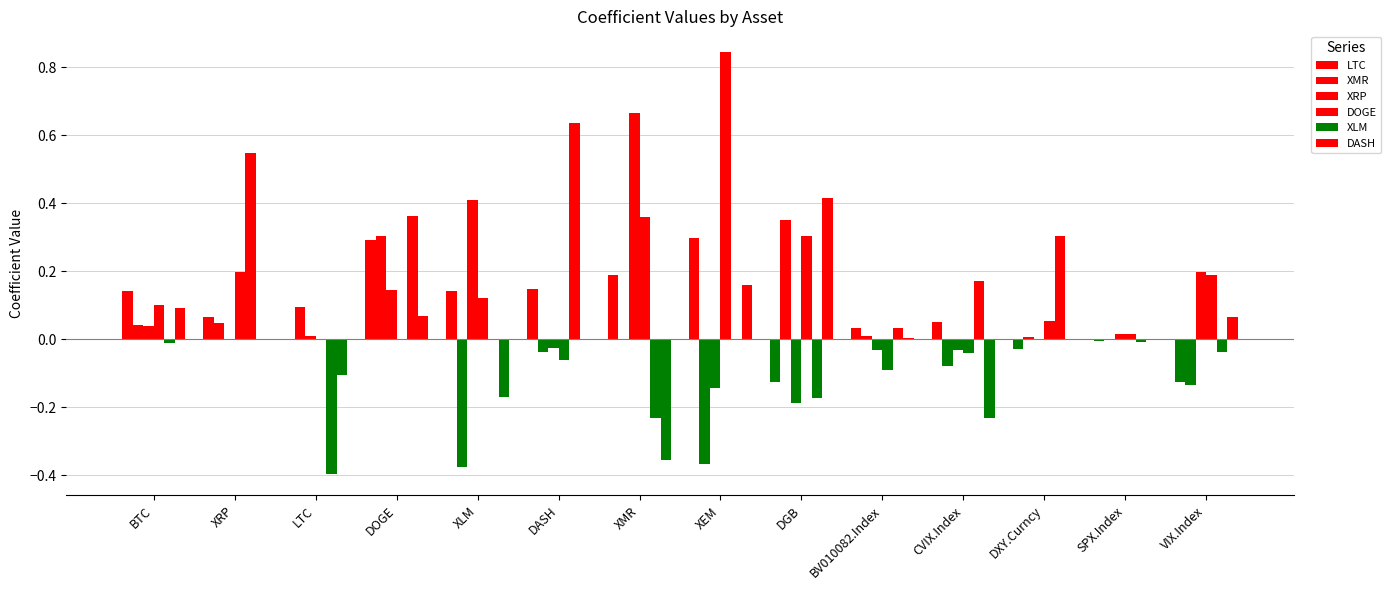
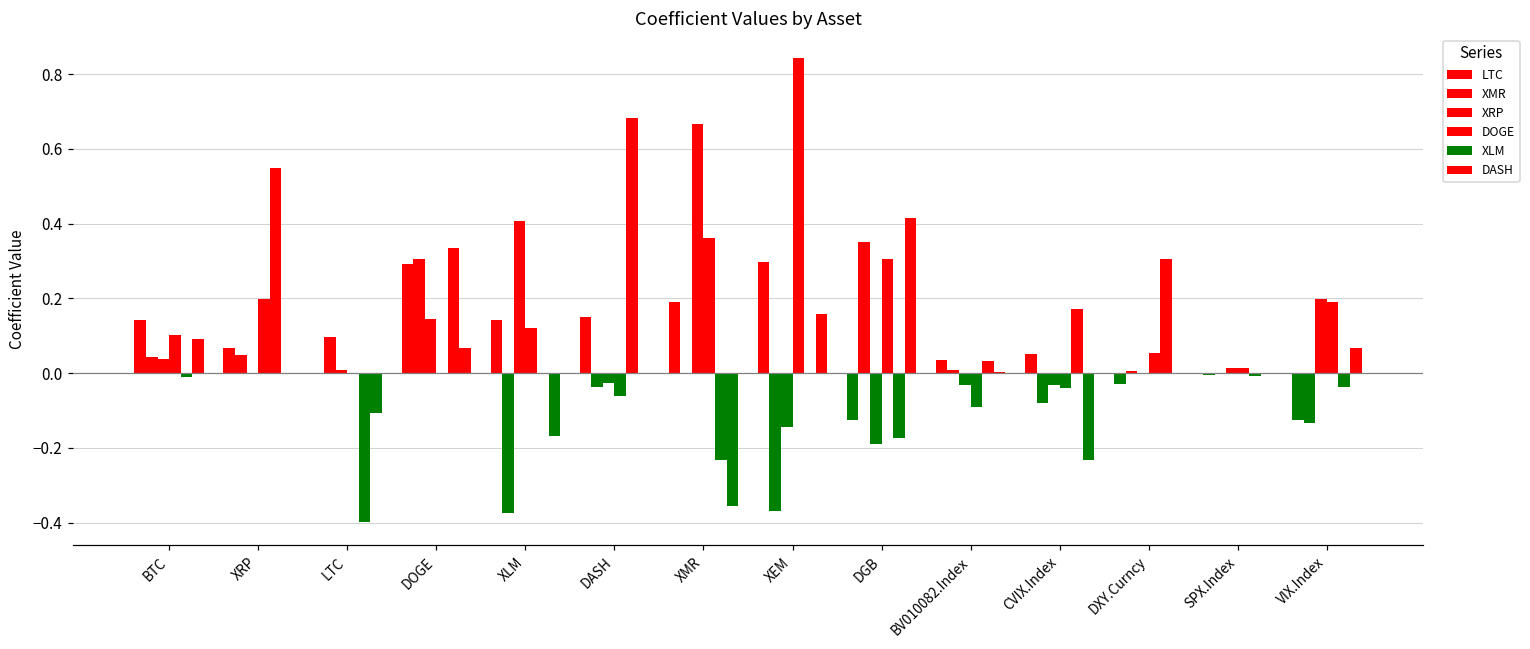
  {
    "XLM": {
      "BTC": -0.01,
      "XRP": 0.55,
      "LTC": -0.40,
-     "DOGE": 0.36,
+     "DOGE": 0.33,
      "XLM": 0.00,
-     "DASH": 0.64,
+     "DASH": 0.68,
      "XMR": -0.23,
      "XEM": 0.00,
      "DGB": -0.17,
      "BV010082.Index": 0.03,
      "CVIX.Index": 0.17,
      "DXY.Curncy": 0.30,
      "SPX.Index": -0.01,
      "VIX.Index": -0.04
    }
  }
